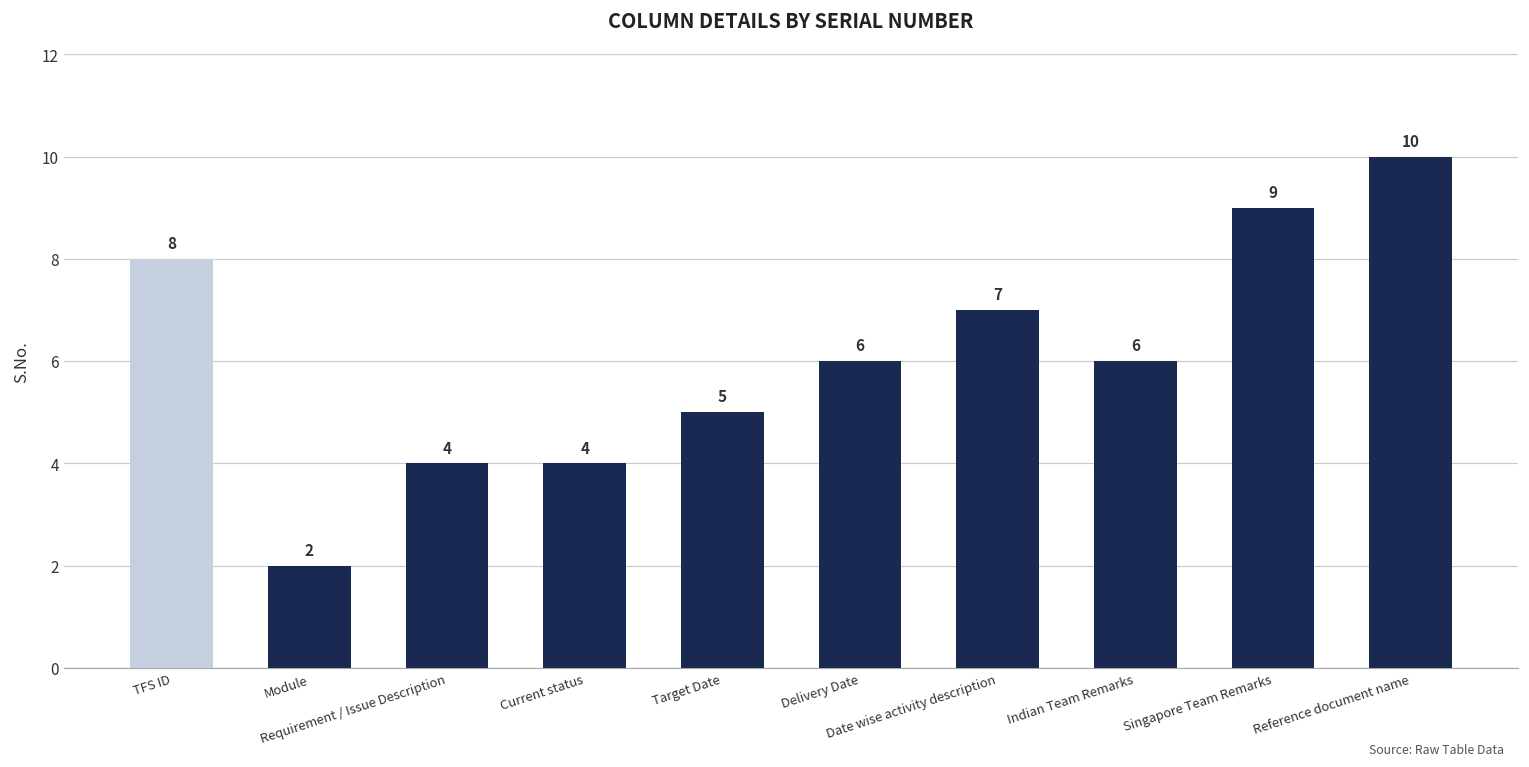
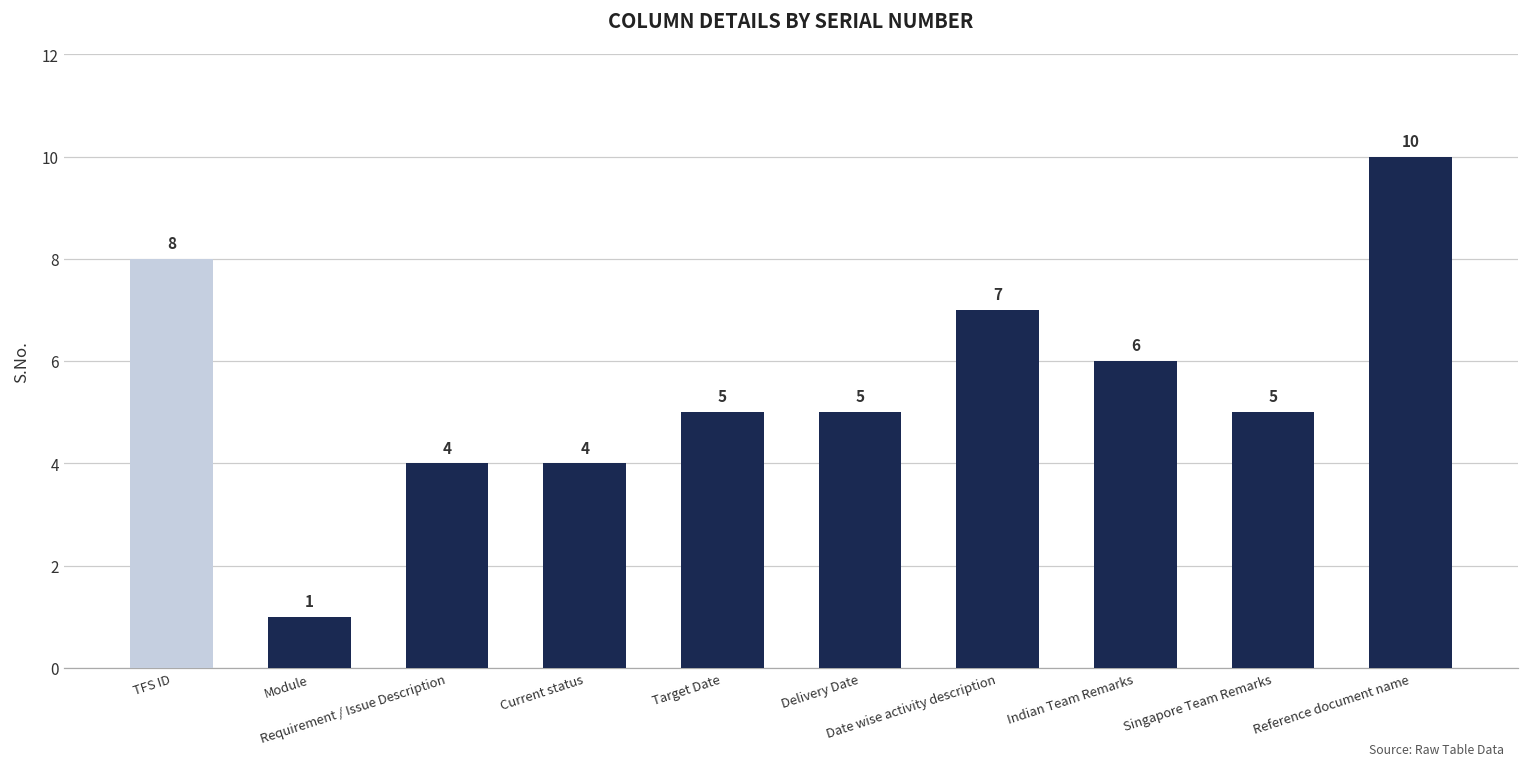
  {
    "TFS ID": 8,
-   "Module": 2,
+   "Module": 1,
    "Requirement / Issue Description": 4,
    "Current status": 4,
    "Target Date": 5,
-   "Delivery Date": 6,
+   "Delivery Date": 5,
    "Date wise activity description": 7,
    "Indian Team Remarks": 6,
-   "Singapore Team Remarks": 9,
+   "Singapore Team Remarks": 5,
    "Reference document name": 10
  }
